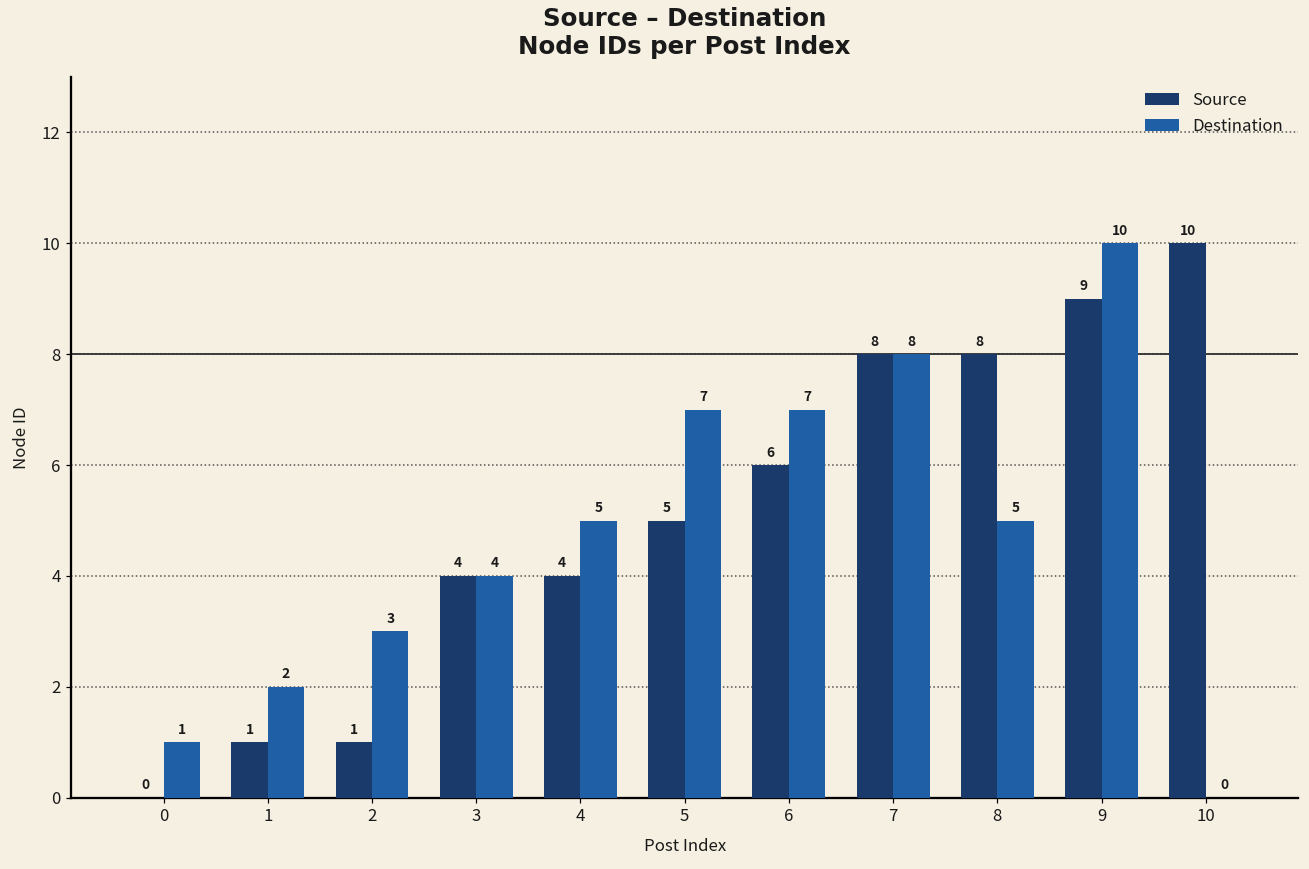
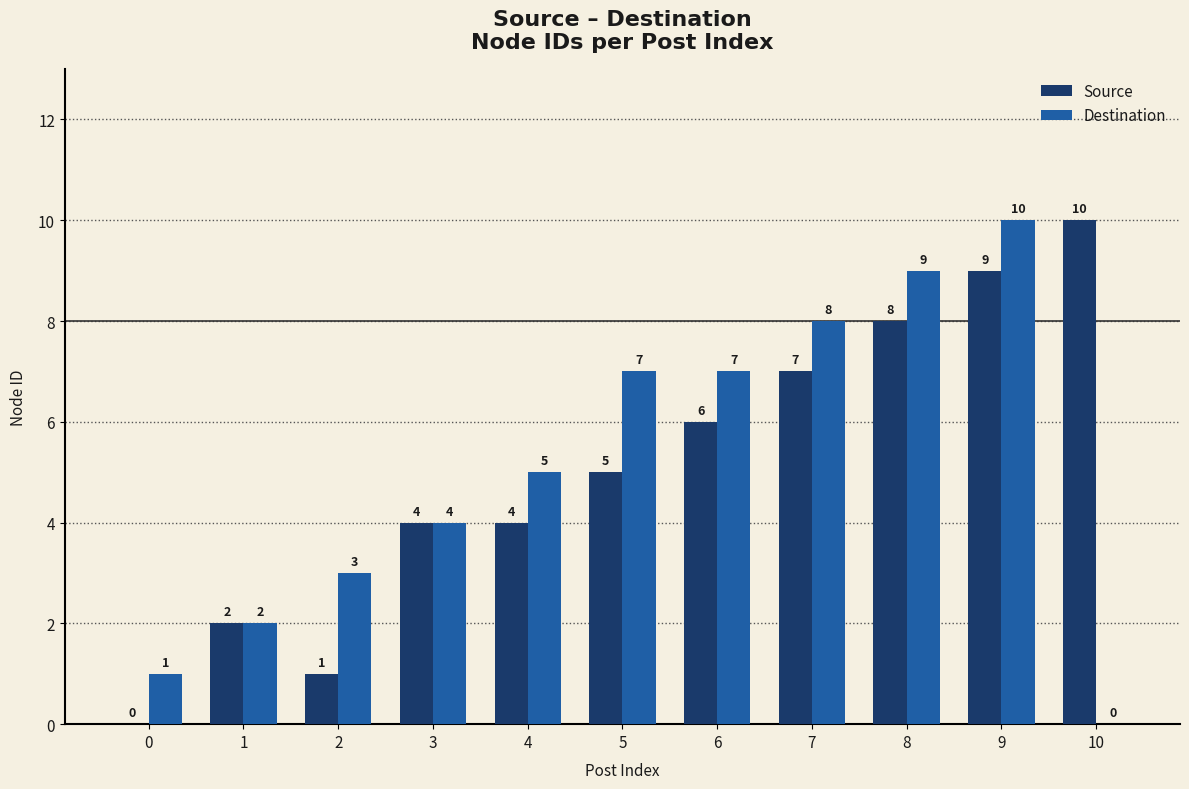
  {
    "Source": {
      "0": 0,
-     "1": 1,
+     "1": 2,
      "2": 1,
      "3": 4,
      "4": 4,
      "5": 5,
      "6": 6,
-     "7": 8,
+     "7": 7,
      "8": 8,
      "9": 9,
      "10": 10
    },
    "Destination": {
      "0": 1,
      "1": 2,
      "2": 3,
      "3": 4,
      "4": 5,
      "5": 7,
      "6": 7,
      "7": 8,
-     "8": 5,
+     "8": 9,
      "9": 10,
      "10": 0
    }
  }
